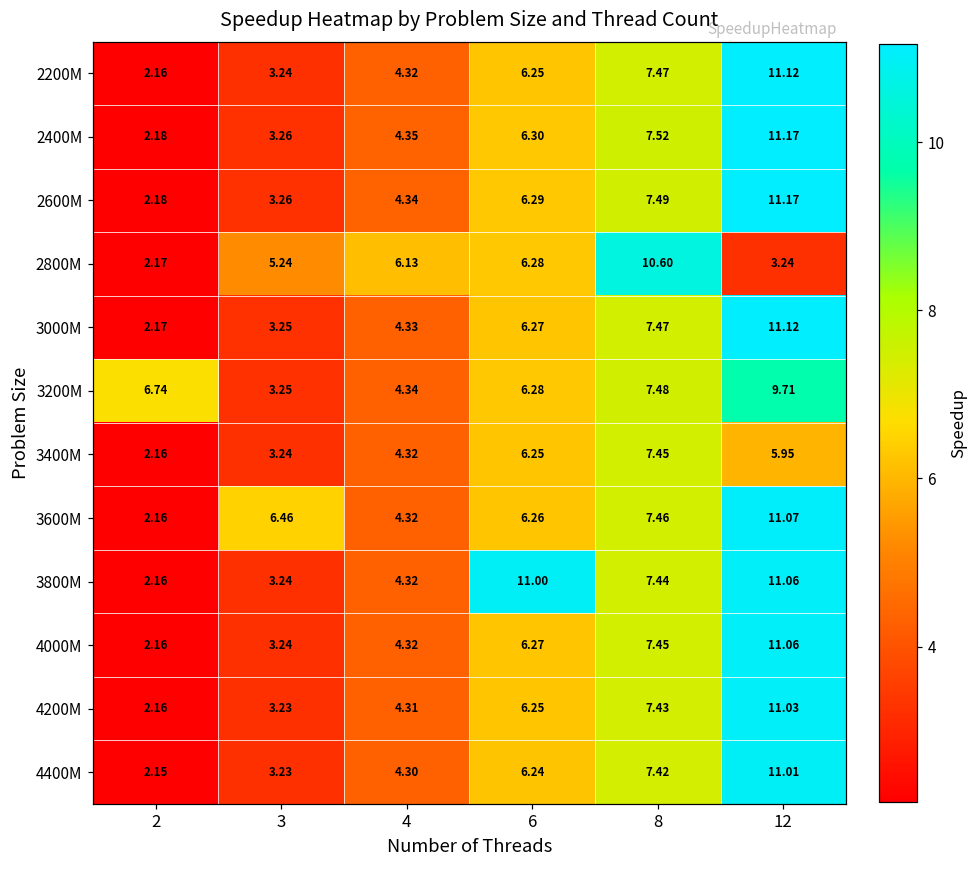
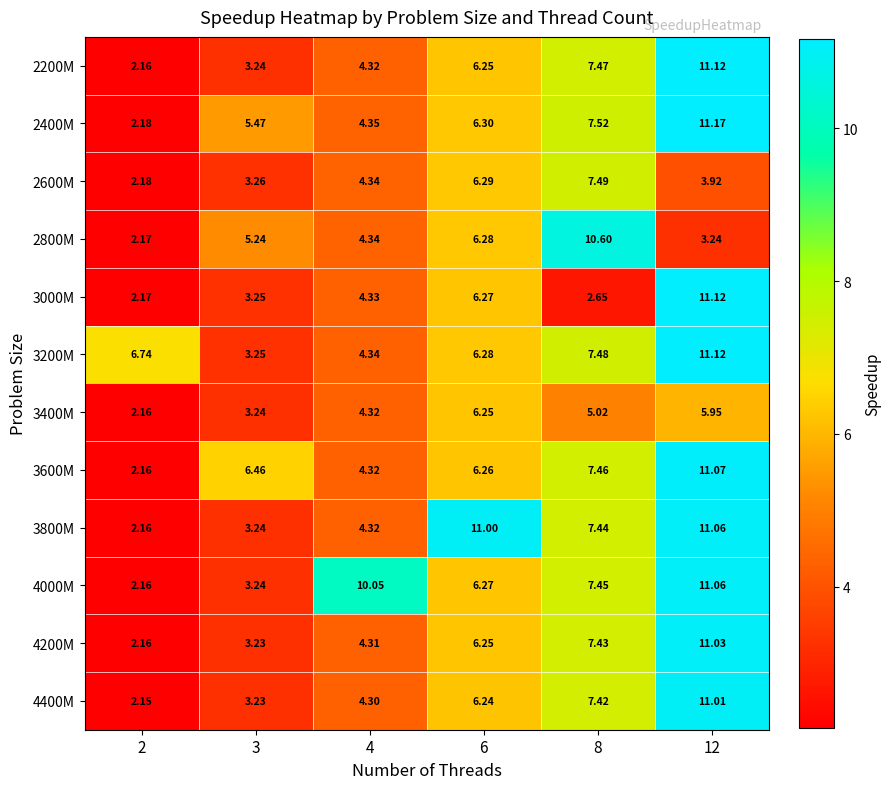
  {
    "2200M": {
      "2": 2.16,
      "3": 3.24,
      "4": 4.32,
      "6": 6.25,
      "8": 7.47,
      "12": 11.12
    },
    "2400M": {
      "2": 2.18,
-     "3": 3.26,
+     "3": 5.47,
      "4": 4.35,
      "6": 6.30,
      "8": 7.52,
      "12": 11.17
    },
    "2600M": {
      "2": 2.18,
      "3": 3.26,
      "4": 4.34,
      "6": 6.29,
      "8": 7.49,
-     "12": 11.17
+     "12": 3.92
    },
    "2800M": {
      "2": 2.17,
      "3": 5.24,
-     "4": 6.13,
+     "4": 4.34,
      "6": 6.28,
      "8": 10.60,
      "12": 3.24
    },
    "3000M": {
      "2": 2.17,
      "3": 3.25,
      "4": 4.33,
      "6": 6.27,
-     "8": 7.47,
+     "8": 2.65,
      "12": 11.12
    },
    "3200M": {
      "2": 6.74,
      "3": 3.25,
      "4": 4.34,
      "6": 6.28,
      "8": 7.48,
-     "12": 9.71
+     "12": 11.12
    },
    "3400M": {
      "2": 2.16,
      "3": 3.24,
      "4": 4.32,
      "6": 6.25,
-     "8": 7.45,
+     "8": 5.02,
      "12": 5.95
    },
    "3600M": {
      "2": 2.16,
      "3": 6.46,
      "4": 4.32,
      "6": 6.26,
      "8": 7.46,
      "12": 11.07
    },
    "3800M": {
      "2": 2.16,
      "3": 3.24,
      "4": 4.32,
      "6": 11.00,
      "8": 7.44,
      "12": 11.06
    },
    "4000M": {
      "2": 2.16,
      "3": 3.24,
-     "4": 4.32,
+     "4": 10.05,
      "6": 6.27,
      "8": 7.45,
      "12": 11.06
    },
    "4200M": {
      "2": 2.16,
      "3": 3.23,
      "4": 4.31,
      "6": 6.25,
      "8": 7.43,
      "12": 11.03
    },
    "4400M": {
      "2": 2.15,
      "3": 3.23,
      "4": 4.30,
      "6": 6.24,
      "8": 7.42,
      "12": 11.01
    }
  }
